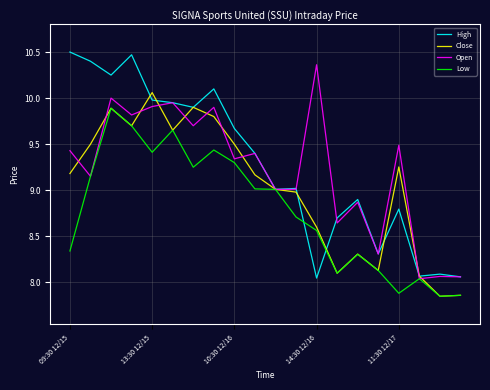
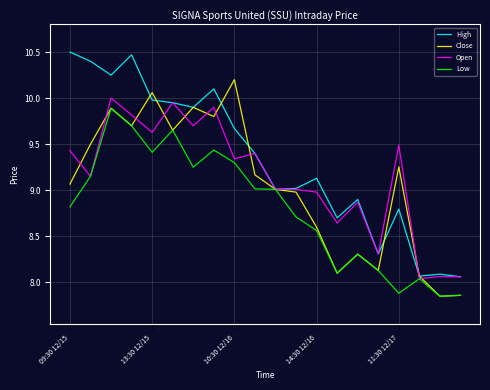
  {
    "High": {
      "09:30 12/15": 10.5,
      "13:30 12/15": 10.0,
      "10:30 12/16": 9.7,
-     "14:30 12/16": 8.0,
+     "14:30 12/16": 9.1,
      "11:30 12/17": 8.8
    },
    "Close": {
-     "09:30 12/15": 9.2,
+     "09:30 12/15": 9.1,
      "13:30 12/15": 10.1,
-     "10:30 12/16": 9.5,
+     "10:30 12/16": 10.2,
      "14:30 12/16": 8.6,
      "11:30 12/17": 9.3
    },
    "Open": {
      "09:30 12/15": 9.4,
-     "13:30 12/15": 9.9,
+     "13:30 12/15": 9.6,
      "10:30 12/16": 9.3,
-     "14:30 12/16": 10.4,
+     "14:30 12/16": 9.0,
      "11:30 12/17": 9.5
    },
    "Low": {
-     "09:30 12/15": 8.3,
+     "09:30 12/15": 8.8,
      "13:30 12/15": 9.4,
      "10:30 12/16": 9.3,
      "14:30 12/16": 8.6,
      "11:30 12/17": 7.9
    }
  }
